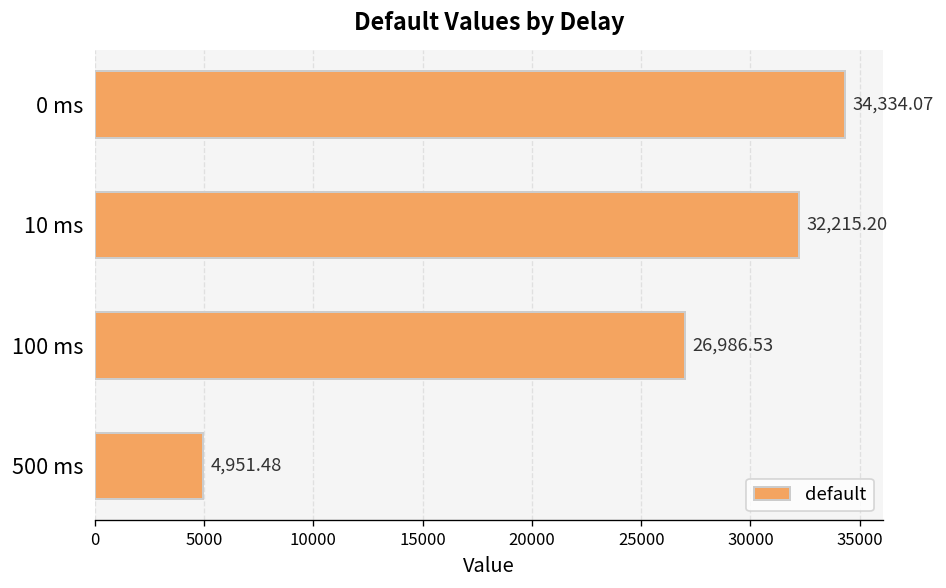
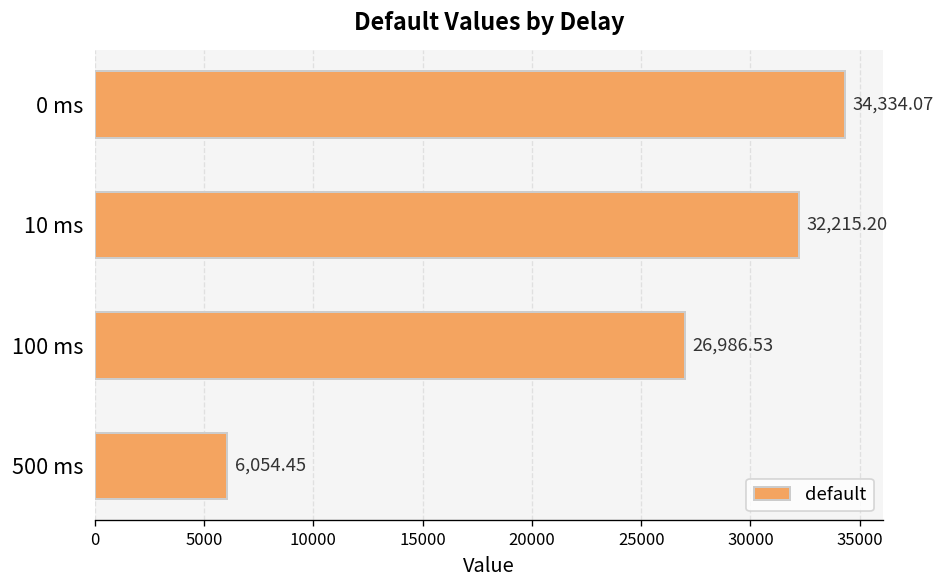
  {
    "0 ms": "34,334.07",
    "10 ms": "32,215.20",
    "100 ms": "26,986.53",
-   "500 ms": "4,951.48"
+   "500 ms": "6,054.45"
  }
